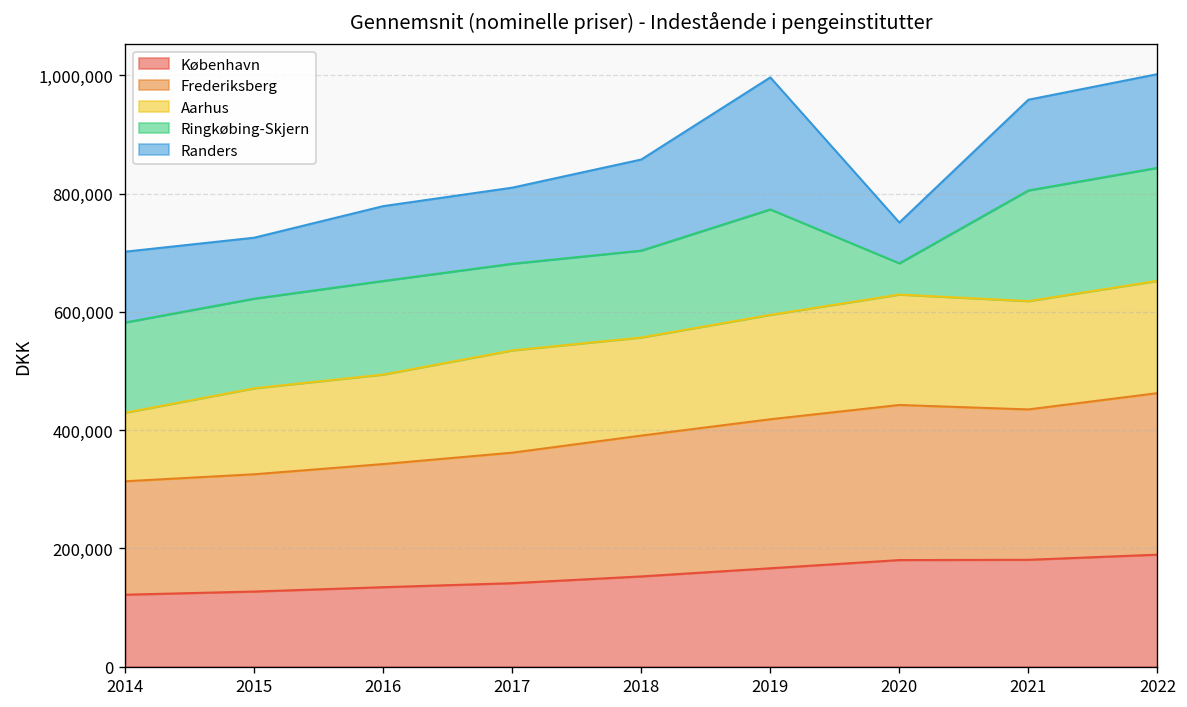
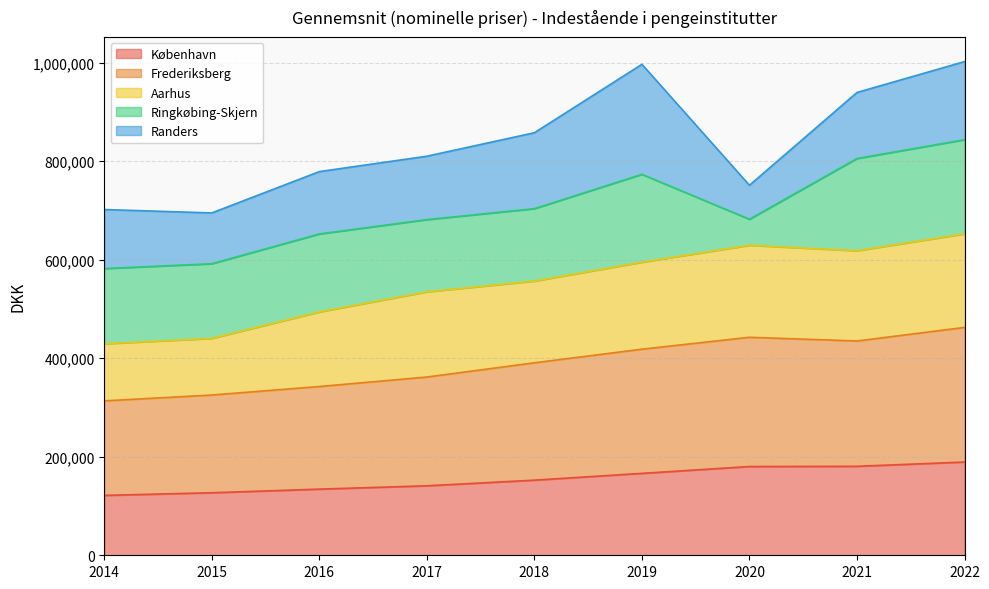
  {
    "Aarhus": {
      "2014": "120,000",
-     "2015": "150,000",
+     "2015": "110,000",
      "2016": "150,000",
      "2017": "170,000",
      "2018": "170,000",
      "2019": "180,000",
      "2020": "190,000",
      "2021": "180,000",
      "2022": "190,000"
    },
    "Ringkøbing-Skjern": {
      "2014": "150,000",
      "2015": "150,000",
      "2016": "160,000",
      "2017": "150,000",
      "2018": "150,000",
      "2019": "180,000",
      "2020": "50,000",
      "2021": "190,000",
      "2022": "190,000"
    },
    "Randers": {
      "2014": "120,000",
      "2015": "100,000",
      "2016": "130,000",
      "2017": "130,000",
      "2018": "150,000",
      "2019": "220,000",
      "2020": "70,000",
-     "2021": "150,000",
+     "2021": "130,000",
      "2022": "160,000"
    }
  }
